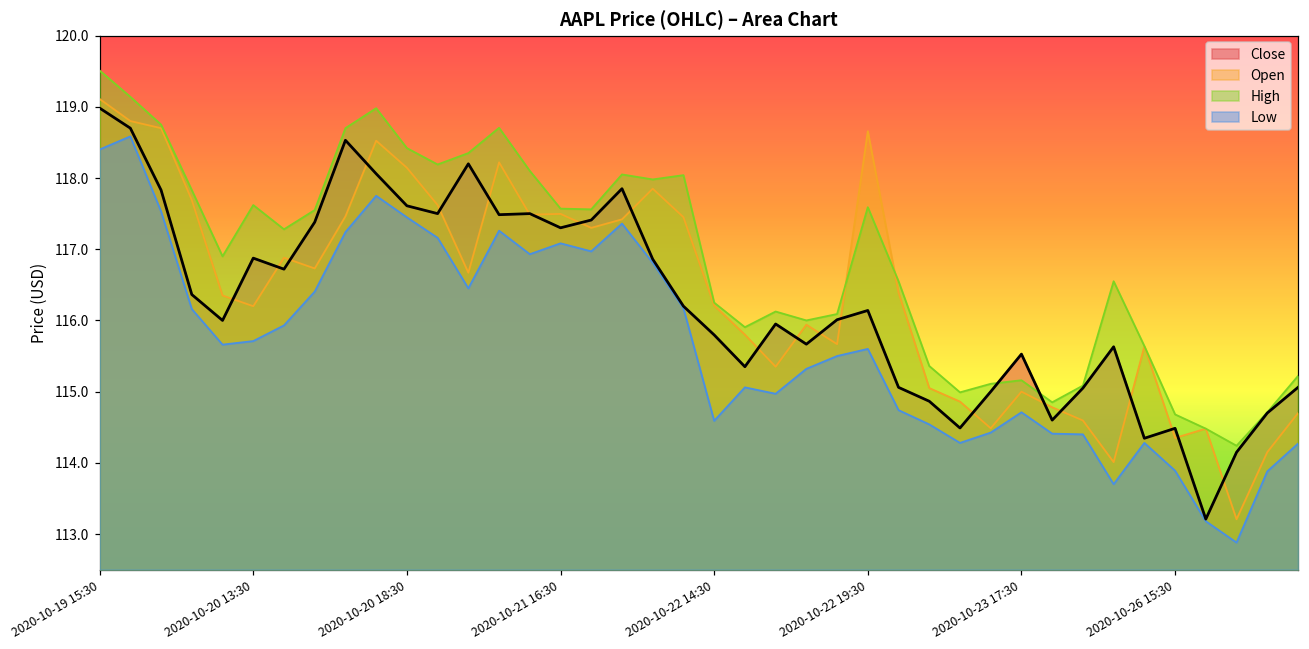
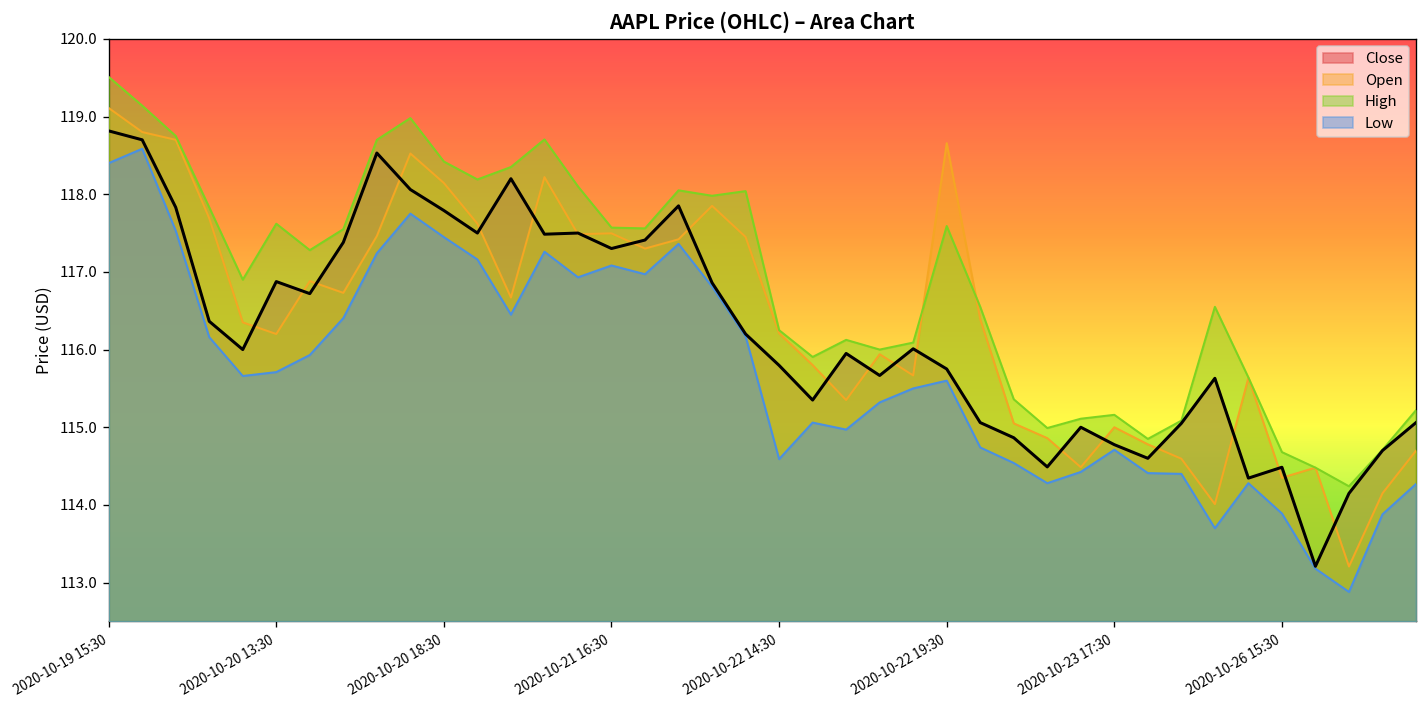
  {
    "Close": {
-     "2020-10-19 15:30": 119.0,
+     "2020-10-19 15:30": 118.8,
      "2020-10-20 13:30": 116.9,
-     "2020-10-20 18:30": 117.6,
+     "2020-10-20 18:30": 117.8,
      "2020-10-21 16:30": 117.3,
      "2020-10-22 14:30": 115.8,
-     "2020-10-22 19:30": 116.1,
-     "2020-10-23 17:30": 115.5,
+     "2020-10-22 19:30": 115.8,
+     "2020-10-23 17:30": 114.8,
      "2020-10-26 15:30": 114.5
    },
    "Open": {
      "2020-10-19 15:30": 119.1,
      "2020-10-20 13:30": 116.2,
      "2020-10-20 18:30": 118.1,
      "2020-10-21 16:30": 117.5,
      "2020-10-22 14:30": 116.2,
      "2020-10-22 19:30": 118.7,
      "2020-10-23 17:30": 115.0,
      "2020-10-26 15:30": 114.3
    },
    "High": {
      "2020-10-19 15:30": 119.5,
      "2020-10-20 13:30": 117.6,
      "2020-10-20 18:30": 118.4,
      "2020-10-21 16:30": 117.6,
      "2020-10-22 14:30": 116.2,
      "2020-10-22 19:30": 117.6,
      "2020-10-23 17:30": 115.2,
      "2020-10-26 15:30": 114.7
    },
    "Low": {
      "2020-10-19 15:30": 118.4,
      "2020-10-20 13:30": 115.7,
      "2020-10-20 18:30": 117.4,
      "2020-10-21 16:30": 117.1,
      "2020-10-22 14:30": 114.6,
      "2020-10-22 19:30": 115.6,
      "2020-10-23 17:30": 114.7,
      "2020-10-26 15:30": 113.9
    }
  }
